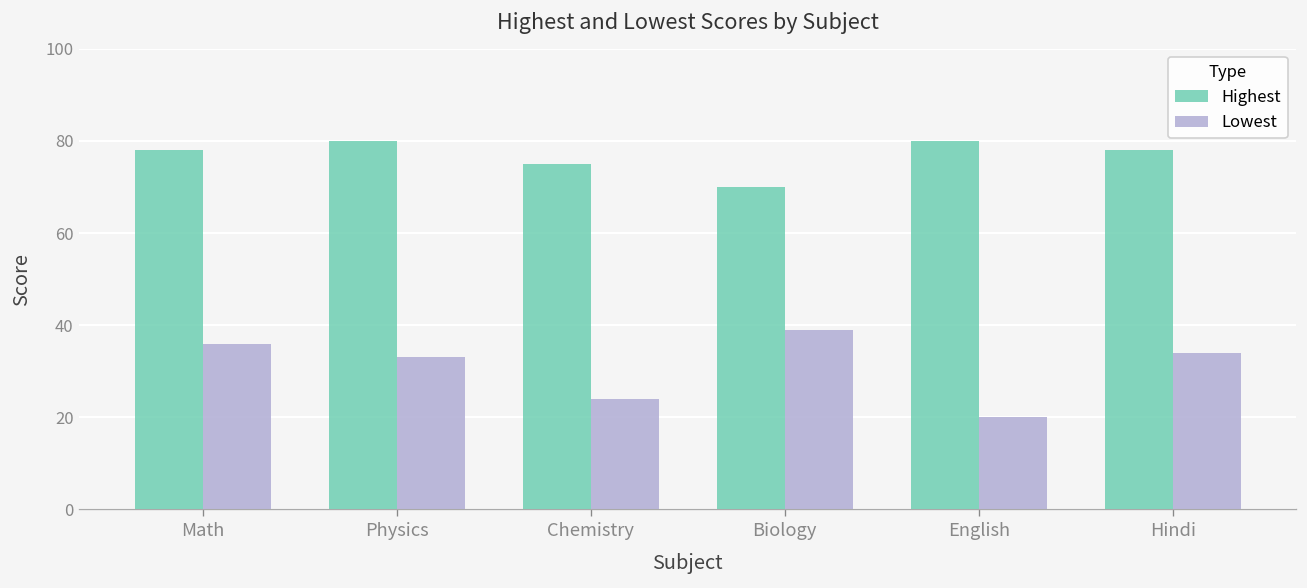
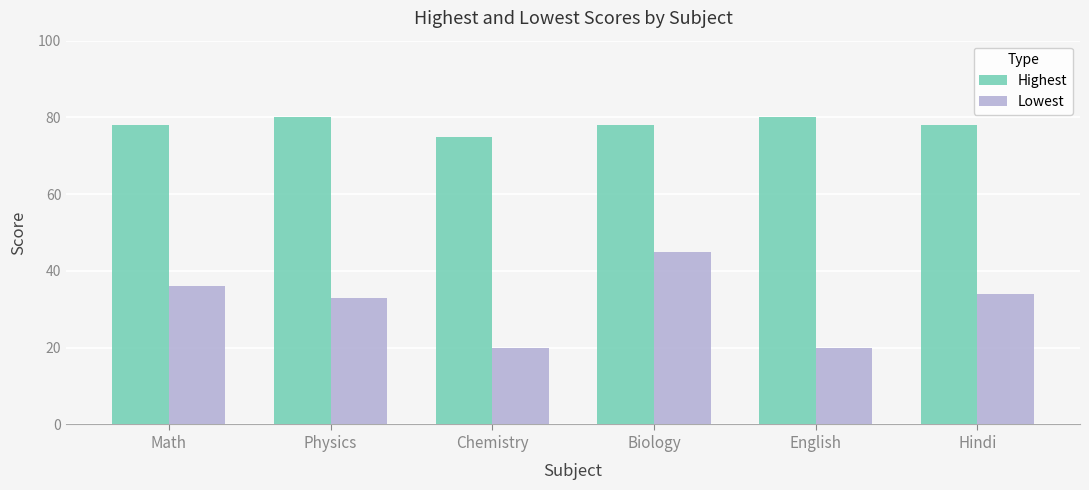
  {
    "Highest": {
      "Math": 78,
      "Physics": 80,
      "Chemistry": 75,
-     "Biology": 70,
+     "Biology": 78,
      "English": 80,
      "Hindi": 78
    },
    "Lowest": {
      "Math": 36,
      "Physics": 33,
-     "Chemistry": 24,
-     "Biology": 39,
+     "Chemistry": 20,
+     "Biology": 45,
      "English": 20,
      "Hindi": 34
    }
  }
